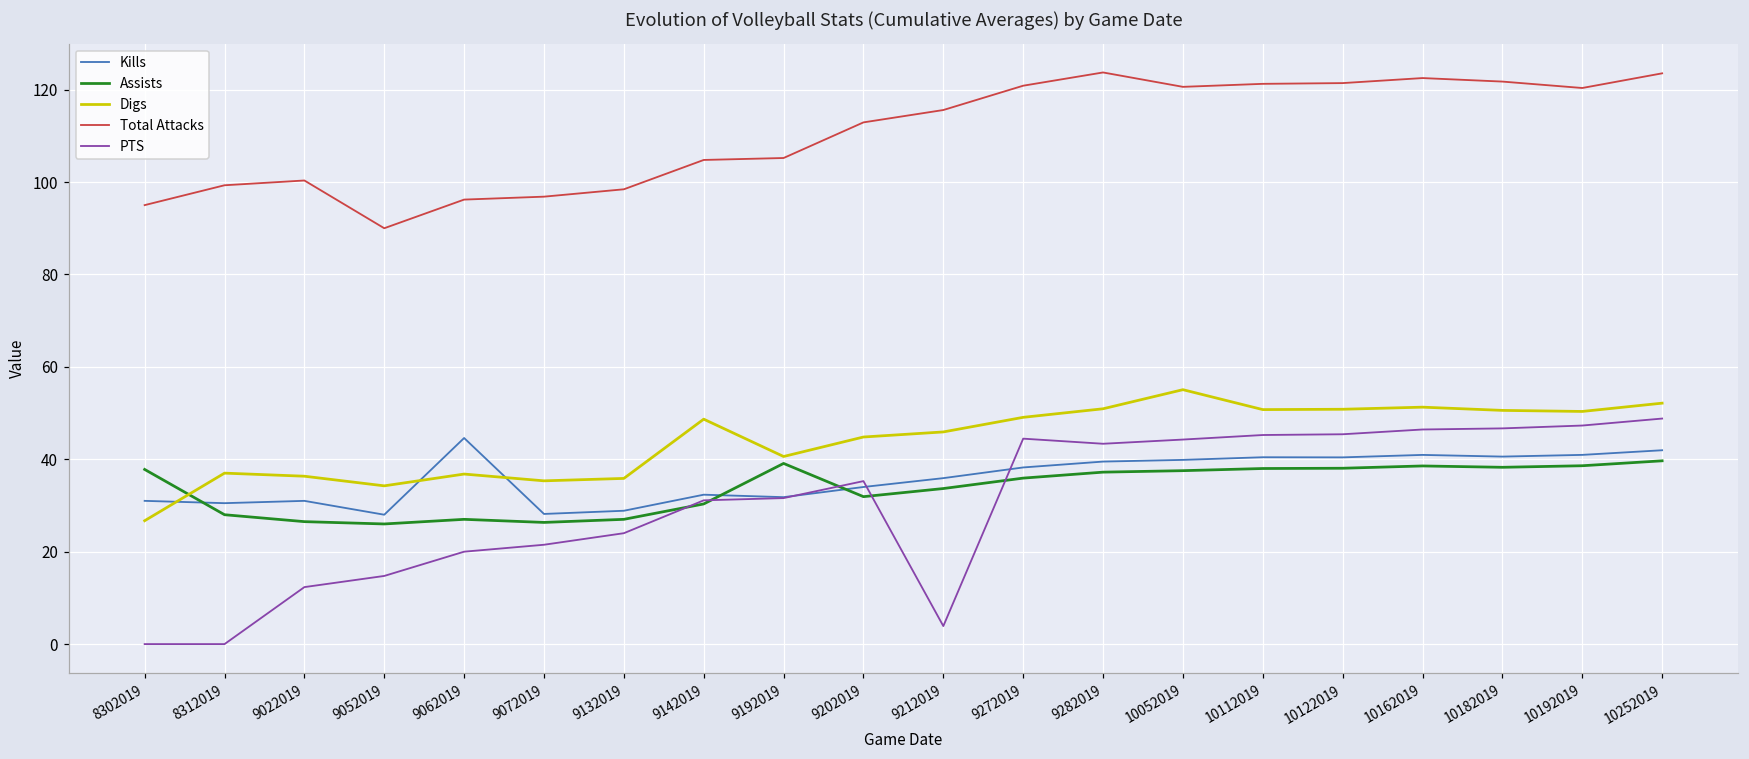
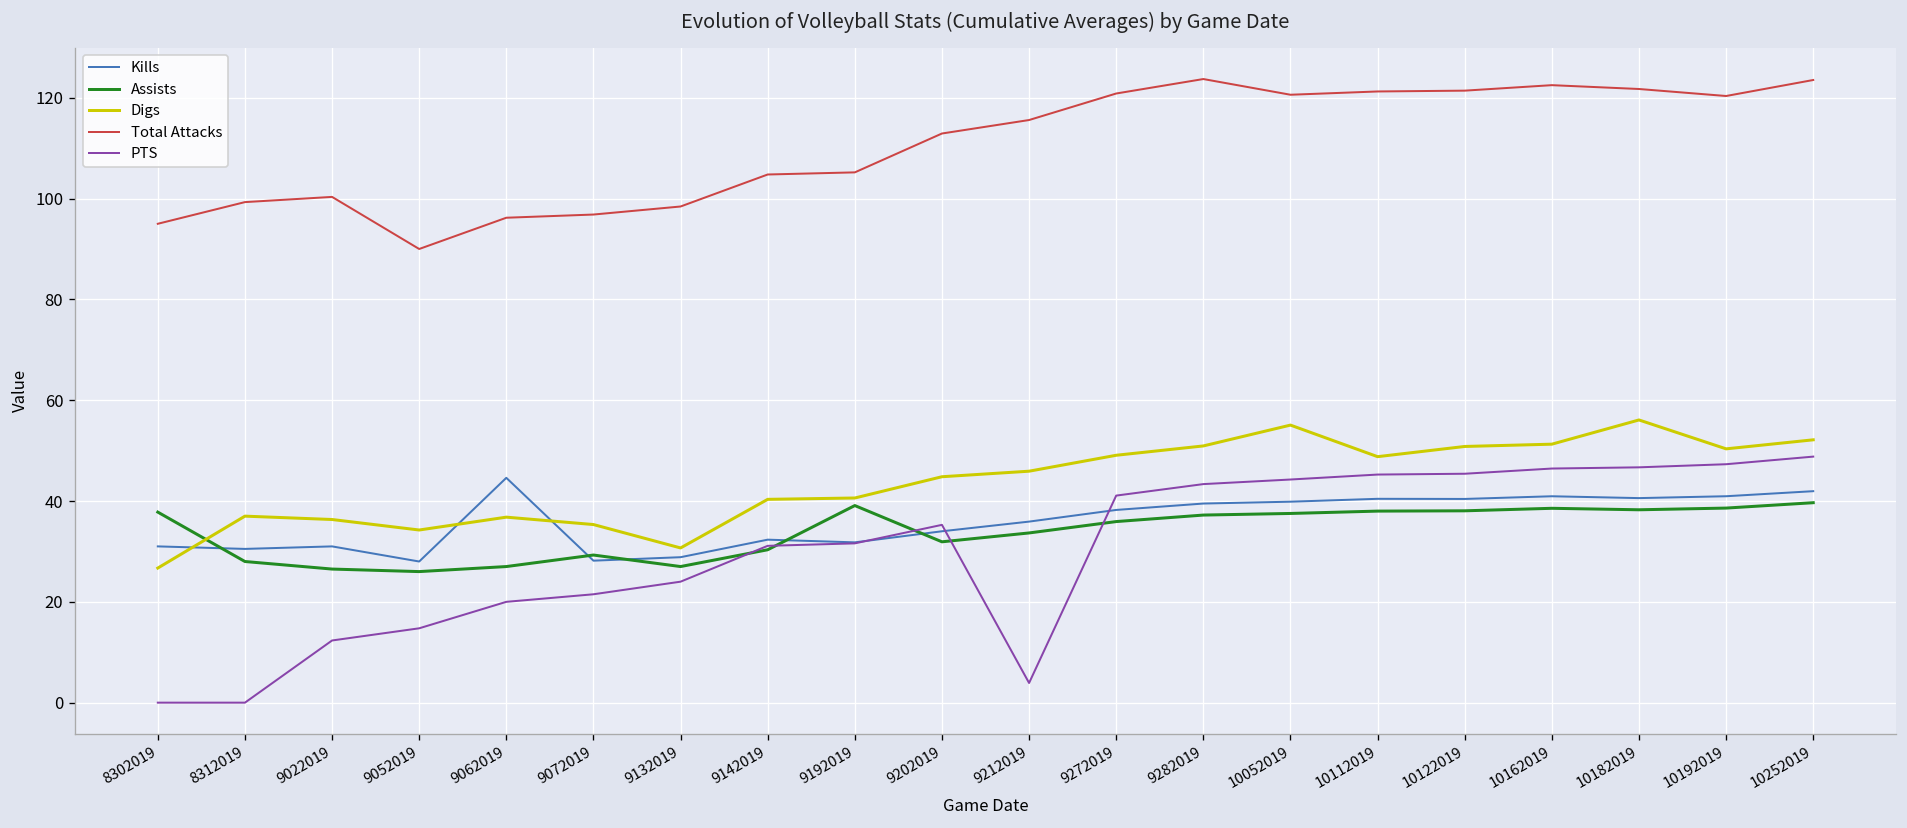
  {
    "Kills": {
      "8302019": 31,
      "8312019": 31,
      "9022019": 31,
      "9052019": 28,
      "9062019": 45,
      "9072019": 28,
      "9132019": 29,
      "9142019": 32,
      "9202019": 34,
      "9212019": 36,
      "9272019": 38,
      "9282019": 40,
      "10052019": 40,
      "10112019": 40,
      "10122019": 40,
      "10162019": 41,
      "10182019": 41,
      "10192019": 41,
      "10252019": 42
    },
    "Assists": {
      "8302019": 38,
      "8312019": 28,
      "9022019": 27,
      "9052019": 26,
      "9062019": 27,
-     "9072019": 26,
+     "9072019": 29,
      "9132019": 27,
      "9142019": 30,
      "9192019": 39,
      "9202019": 32,
      "9212019": 34,
      "9272019": 36,
      "9282019": 37,
      "10052019": 38,
      "10112019": 38,
      "10122019": 38,
      "10162019": 39,
      "10182019": 38,
      "10192019": 39,
      "10252019": 40
    },
    "Digs": {
      "8302019": 27,
      "8312019": 37,
      "9022019": 36,
      "9052019": 34,
      "9062019": 37,
      "9072019": 35,
-     "9132019": 36,
-     "9142019": 49,
+     "9132019": 31,
+     "9142019": 40,
      "9192019": 41,
      "9202019": 45,
      "9212019": 46,
      "9272019": 49,
      "9282019": 51,
      "10052019": 55,
-     "10112019": 51,
+     "10112019": 49,
      "10122019": 51,
      "10162019": 51,
-     "10182019": 51,
+     "10182019": 56,
      "10192019": 50,
      "10252019": 52
    },
    "Total Attacks": {
      "8302019": 95,
      "8312019": 99,
      "9022019": 100,
      "9052019": 90,
      "9062019": 96,
      "9072019": 97,
      "9132019": 98,
      "9142019": 105,
      "9192019": 105,
      "9202019": 113,
      "9212019": 116,
      "9272019": 121,
      "9282019": 124,
      "10052019": 121,
      "10112019": 121,
      "10122019": 121,
      "10162019": 123,
      "10182019": 122,
      "10192019": 120,
      "10252019": 124
    },
    "PTS": {
      "8302019": 0,
      "8312019": 0,
      "9022019": 12,
      "9052019": 15,
      "9062019": 20,
      "9072019": 22,
      "9132019": 24,
      "9142019": 31,
      "9202019": 35,
      "9212019": 4,
-     "9272019": 44,
+     "9272019": 41,
      "9282019": 43,
      "10052019": 44,
      "10112019": 45,
      "10122019": 45,
      "10162019": 46,
      "10182019": 47,
      "10192019": 47,
      "10252019": 49
    }
  }
